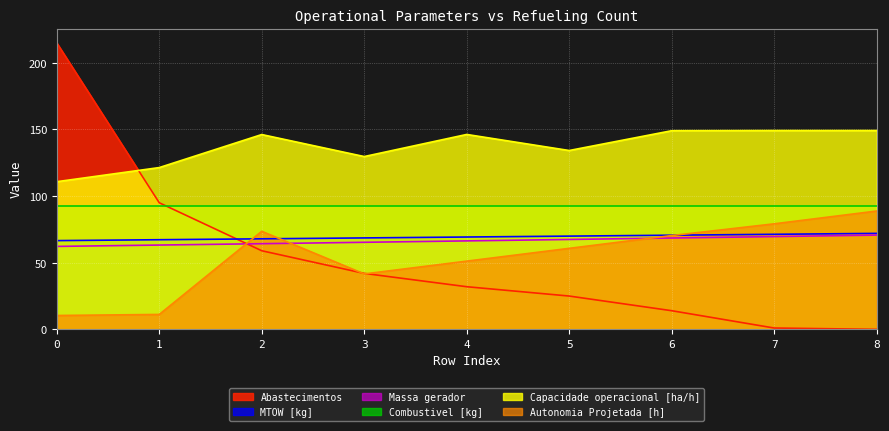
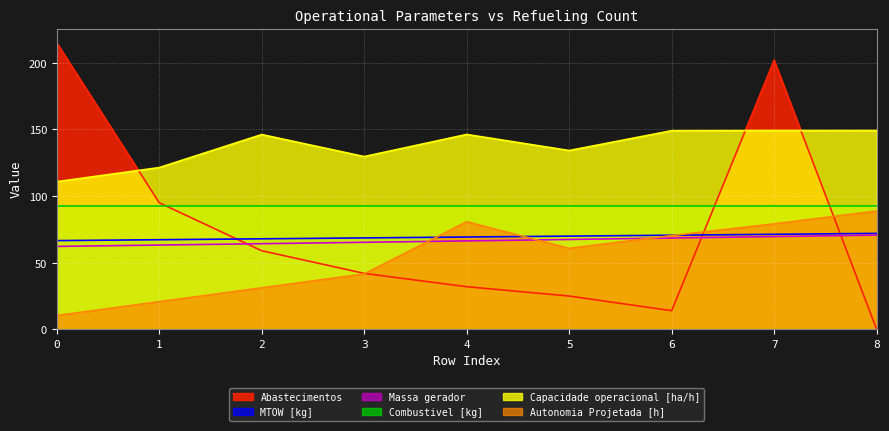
  {
    "Abastecimentos": {
      "0": 215,
      "1": 95,
      "2": 59,
      "4": 32,
      "5": 25,
      "6": 14,
-     "7": 1,
+     "7": 202,
      "8": 0
    },
    "MTOW [kg]": {
      "0": 67,
      "1": 67,
      "2": 68,
      "3": 69,
      "4": 69,
      "5": 70
    },
    "Massa gerador": {
      "0": 62,
      "1": 63,
      "2": 64,
      "3": 65,
      "4": 66,
      "5": 67
    },
    "Combustivel [kg]": {
      "0": 93,
      "1": 93,
      "2": 93,
      "3": 93,
      "4": 93,
      "5": 93,
      "6": 93,
      "7": 93,
      "8": 93
    },
    "Capacidade operacional [ha/h]": {
      "0": 111,
      "1": 121,
      "2": 146,
      "3": 130,
      "4": 146,
      "5": 134,
      "6": 149,
      "7": 149,
      "8": 149
    },
    "Autonomia Projetada [h]": {
      "0": 10,
-     "1": 11,
-     "2": 74,
-     "4": 51,
+     "1": 21,
+     "2": 31,
+     "4": 81,
      "5": 61,
      "7": 79,
      "8": 89
    }
  }
